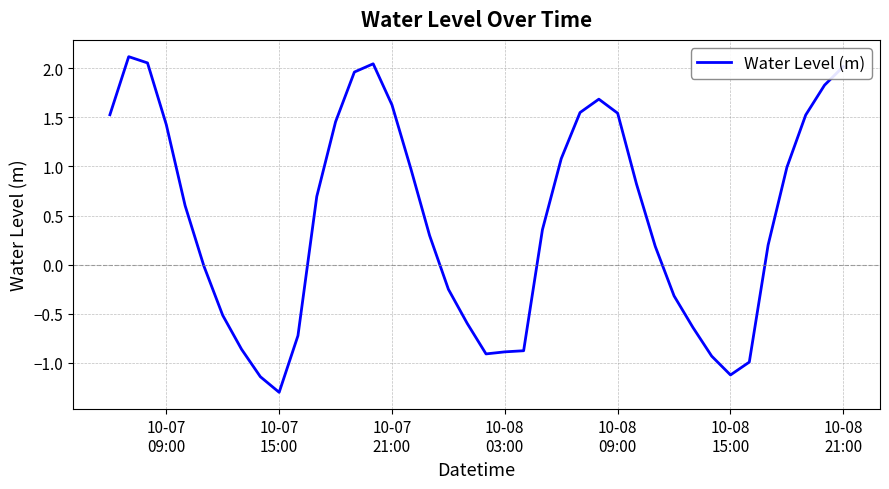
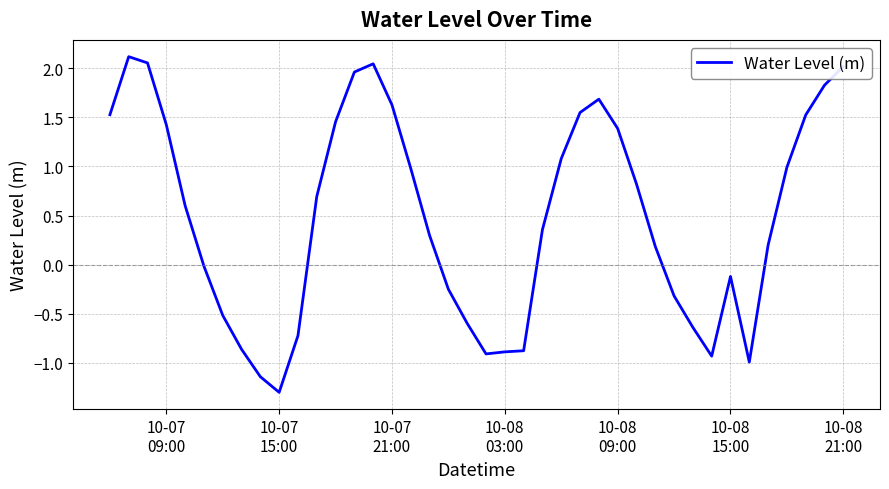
  {
    "10-07 09:00": 1.4,
    "10-07 15:00": -1.3,
    "10-07 21:00": 1.6,
    "10-08 03:00": -0.9,
-   "10-08 09:00": 1.5,
-   "10-08 15:00": -1.1
+   "10-08 09:00": 1.4,
+   "10-08 15:00": -0.1
  }
